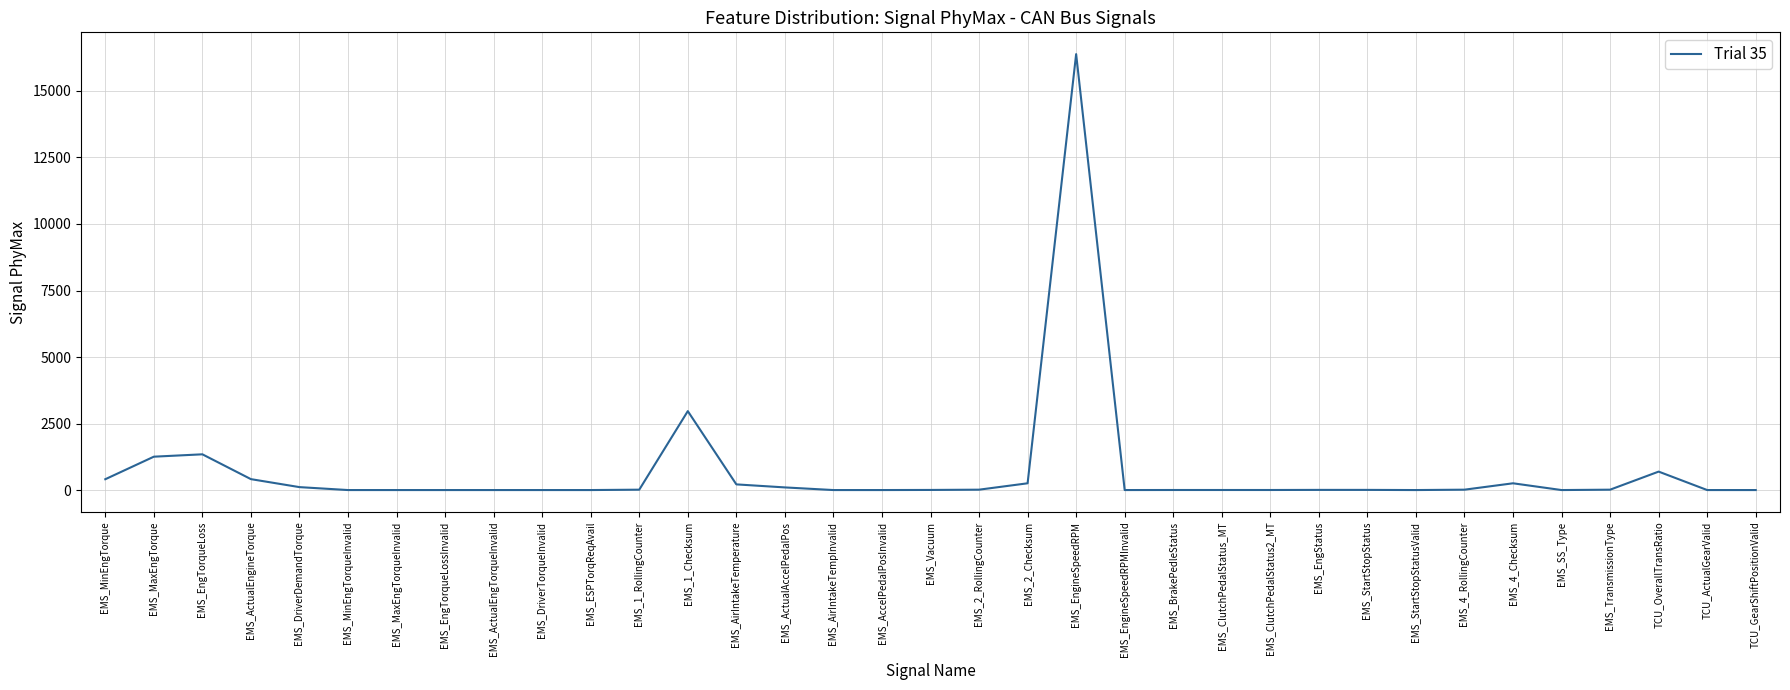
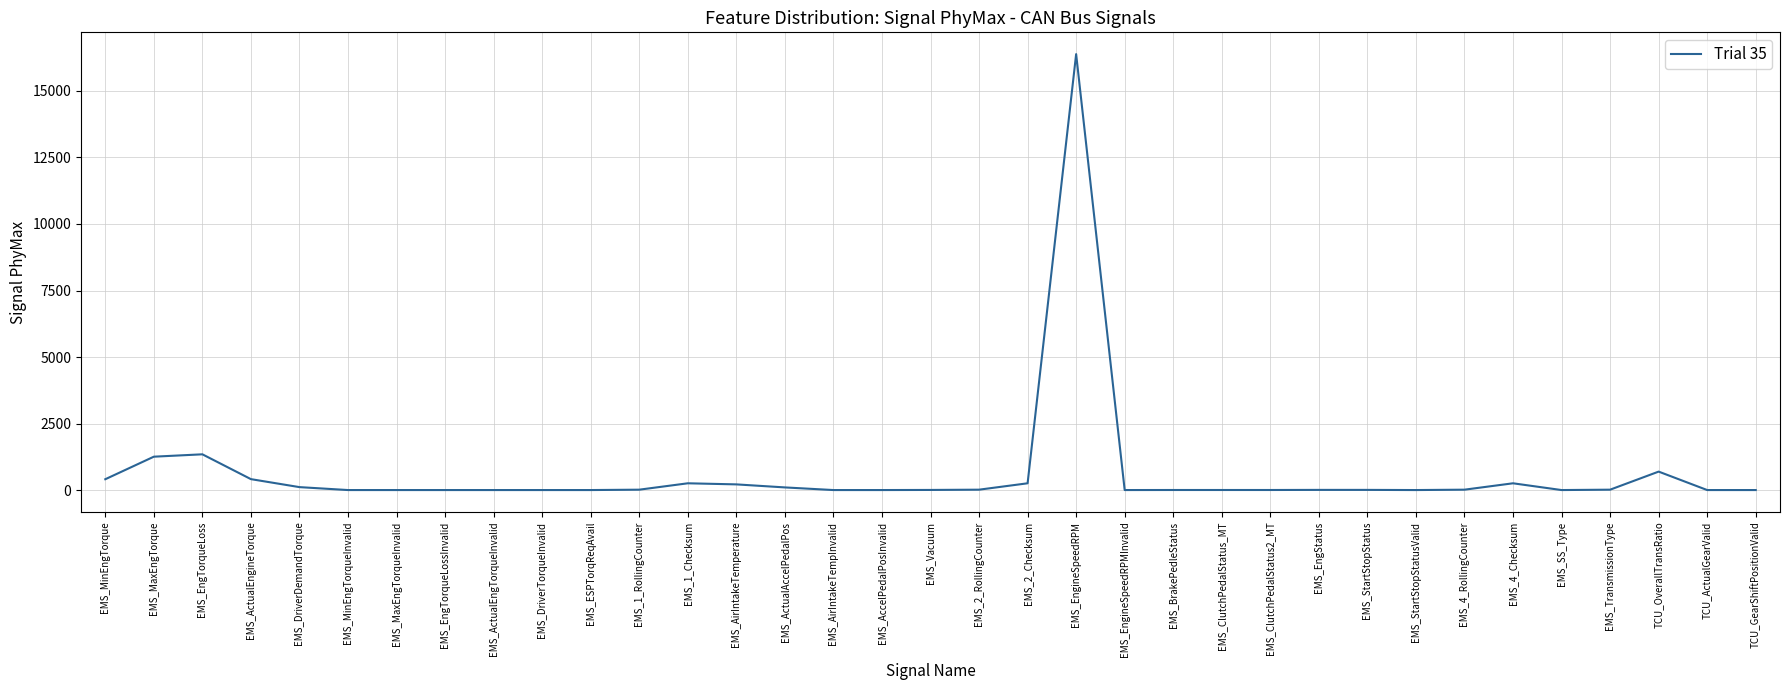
  {
    "EMS_MinEngTorque": 400,
    "EMS_MaxEngTorque": 1300,
    "EMS_EngTorqueLoss": 1300,
    "EMS_ActualEngineTorque": 400,
    "EMS_DriverDemandTorque": 100,
    "EMS_MinEngTorqueInvalid": 0,
    "EMS_MaxEngTorqueInvalid": 0,
    "EMS_EngTorqueLossInvalid": 0,
    "EMS_ActualEngTorqueInvalid": 0,
    "EMS_DriverTorqueInvalid": 0,
    "EMS_ESPTorqReqAvail": 0,
    "EMS_1_RollingCounter": 0,
-   "EMS_1_Checksum": 3000,
+   "EMS_1_Checksum": 300,
    "EMS_AirIntakeTemperature": 200,
    "EMS_ActualAccelPedalPos": 100,
    "EMS_AirIntakeTempInvalid": 0,
    "EMS_AccelPedalPosInvalid": 0,
    "EMS_Vacuum": 0,
    "EMS_2_RollingCounter": 0,
    "EMS_2_Checksum": 300,
    "EMS_EngineSpeedRPM": 16400,
    "EMS_EngineSpeedRPMInvalid": 0,
    "EMS_BrakePedleStatus": 0,
    "EMS_ClutchPedalStatus_MT": 0,
    "EMS_ClutchPedalStatus2_MT": 0,
    "EMS_EngStatus": 0,
    "EMS_StartStopStatus": 0,
    "EMS_StartStopStatusValid": 0,
    "EMS_4_RollingCounter": 0,
    "EMS_4_Checksum": 300,
    "EMS_SS_Type": 0,
    "EMS_TransmissionType": 0,
    "TCU_OverallTransRatio": 700,
    "TCU_ActualGearValid": 0,
    "TCU_GearShiftPositionValid": 0
  }
